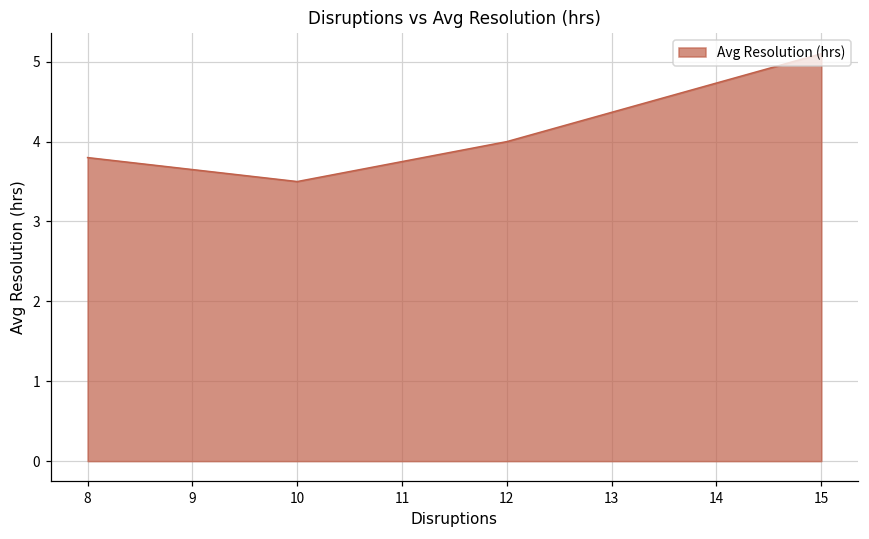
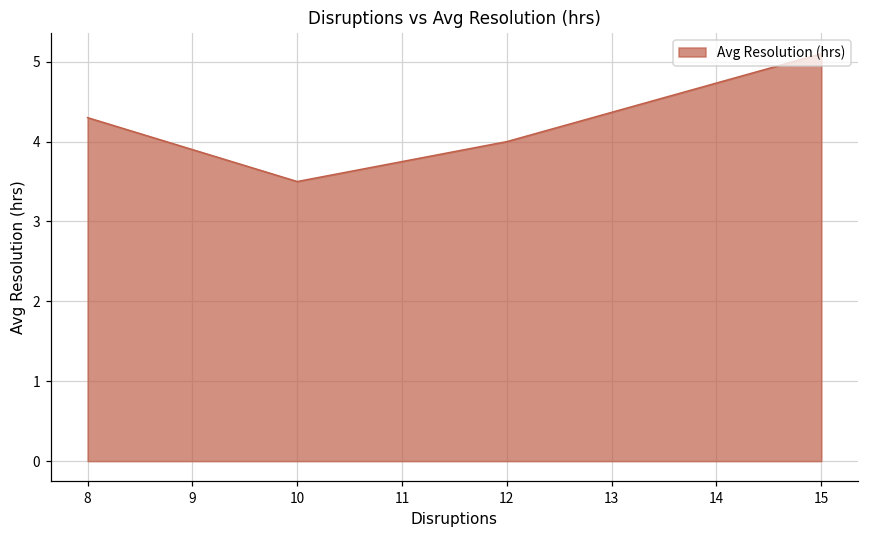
  {
-   "8": 3.8,
+   "8": 4.3,
    "10": 3.5,
    "12": 4.0
  }
